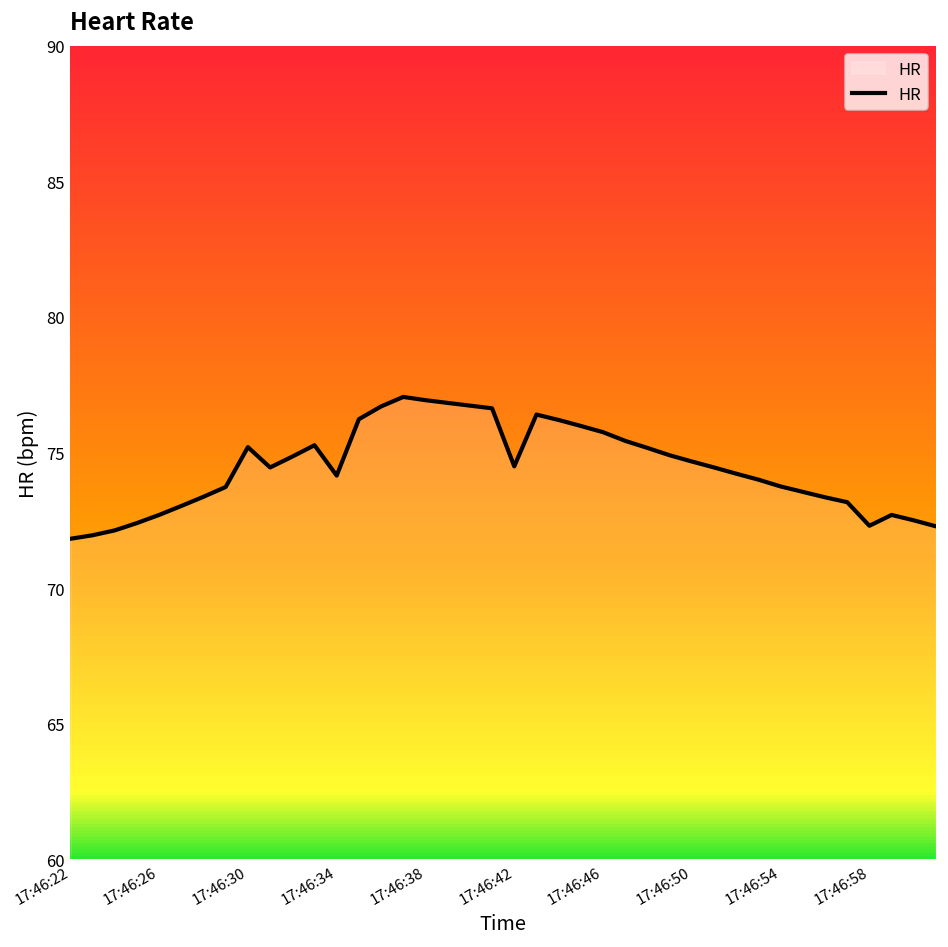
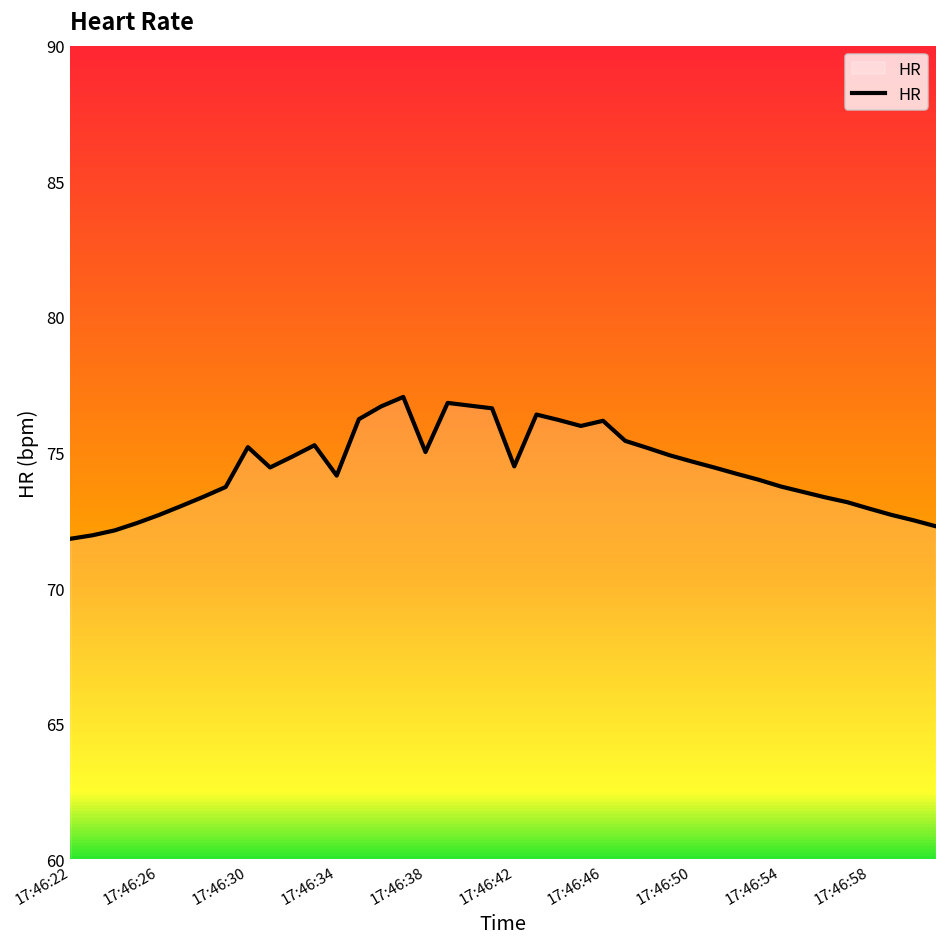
  {
    "17:46:22": 71.8,
    "17:46:26": 72.7,
    "17:46:30": 75.2,
    "17:46:34": 74.2,
-   "17:46:38": 76.9,
+   "17:46:38": 75.0,
    "17:46:42": 74.5,
-   "17:46:46": 75.8,
+   "17:46:46": 76.2,
    "17:46:50": 74.7,
    "17:46:54": 73.8,
-   "17:46:58": 72.3
+   "17:46:58": 72.9
  }
